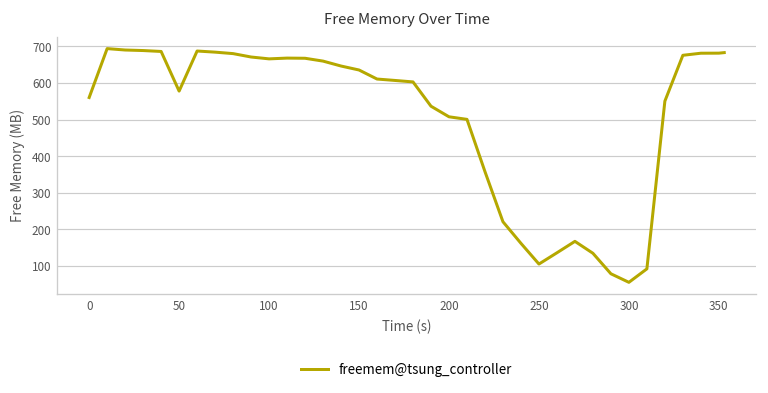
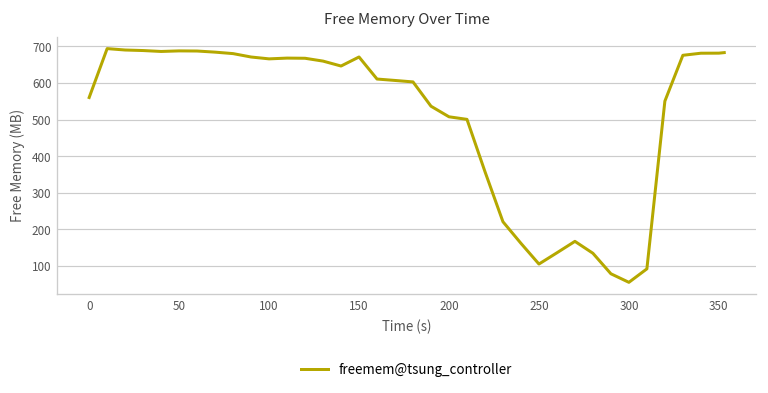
  {
    "0": 560,
-   "50": 580,
+   "50": 690,
    "100": 670,
-   "150": 640,
+   "150": 670,
    "200": 510,
    "250": 110,
    "300": 60,
    "350": 680
  }
